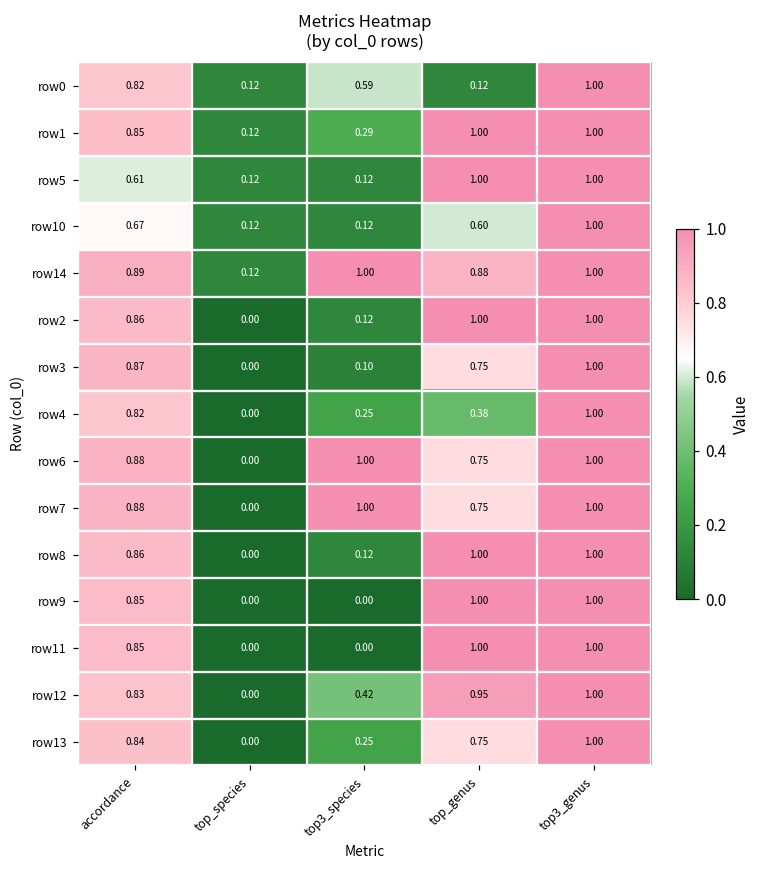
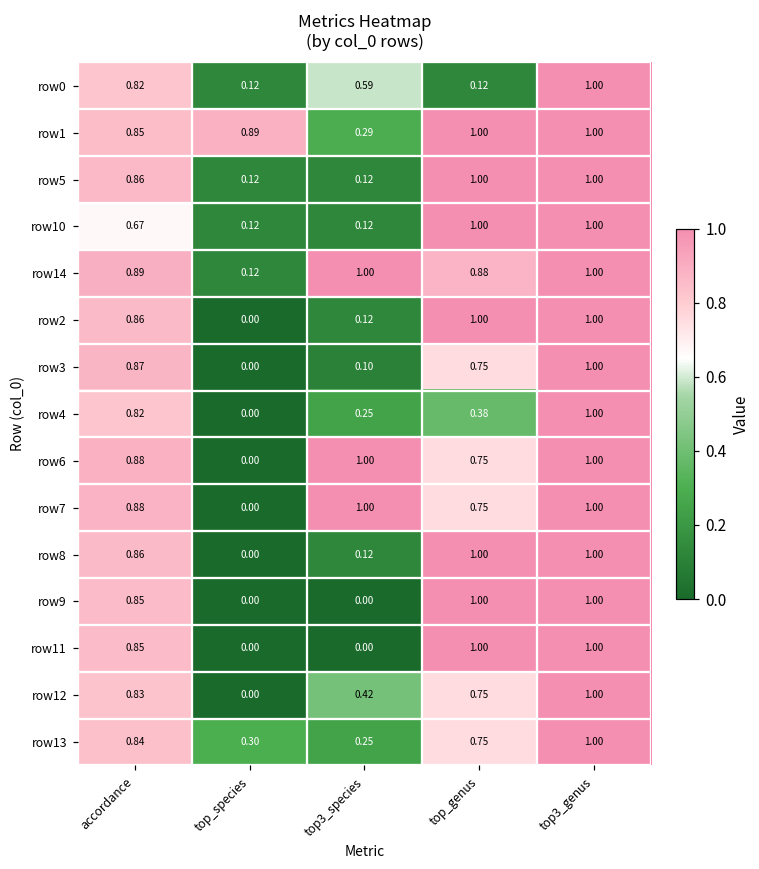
  {
    "row0": {
      "accordance": 0.82,
      "top_species": 0.12,
      "top3_species": 0.59,
      "top_genus": 0.12,
      "top3_genus": 1.00
    },
    "row1": {
      "accordance": 0.85,
-     "top_species": 0.12,
+     "top_species": 0.89,
      "top3_species": 0.29,
      "top_genus": 1.00,
      "top3_genus": 1.00
    },
    "row5": {
-     "accordance": 0.61,
+     "accordance": 0.86,
      "top_species": 0.12,
      "top3_species": 0.12,
      "top_genus": 1.00,
      "top3_genus": 1.00
    },
    "row10": {
      "accordance": 0.67,
      "top_species": 0.12,
      "top3_species": 0.12,
-     "top_genus": 0.60,
+     "top_genus": 1.00,
      "top3_genus": 1.00
    },
    "row14": {
      "accordance": 0.89,
      "top_species": 0.12,
      "top3_species": 1.00,
      "top_genus": 0.88,
      "top3_genus": 1.00
    },
    "row2": {
      "accordance": 0.86,
      "top_species": 0.00,
      "top3_species": 0.12,
      "top_genus": 1.00,
      "top3_genus": 1.00
    },
    "row3": {
      "accordance": 0.87,
      "top_species": 0.00,
      "top3_species": 0.10,
      "top_genus": 0.75,
      "top3_genus": 1.00
    },
    "row4": {
      "accordance": 0.82,
      "top_species": 0.00,
      "top3_species": 0.25,
      "top_genus": 0.38,
      "top3_genus": 1.00
    },
    "row6": {
      "accordance": 0.88,
      "top_species": 0.00,
      "top3_species": 1.00,
      "top_genus": 0.75,
      "top3_genus": 1.00
    },
    "row7": {
      "accordance": 0.88,
      "top_species": 0.00,
      "top3_species": 1.00,
      "top_genus": 0.75,
      "top3_genus": 1.00
    },
    "row8": {
      "accordance": 0.86,
      "top_species": 0.00,
      "top3_species": 0.12,
      "top_genus": 1.00,
      "top3_genus": 1.00
    },
    "row9": {
      "accordance": 0.85,
      "top_species": 0.00,
      "top3_species": 0.00,
      "top_genus": 1.00,
      "top3_genus": 1.00
    },
    "row11": {
      "accordance": 0.85,
      "top_species": 0.00,
      "top3_species": 0.00,
      "top_genus": 1.00,
      "top3_genus": 1.00
    },
    "row12": {
      "accordance": 0.83,
      "top_species": 0.00,
      "top3_species": 0.42,
-     "top_genus": 0.95,
+     "top_genus": 0.75,
      "top3_genus": 1.00
    },
    "row13": {
      "accordance": 0.84,
-     "top_species": 0.00,
+     "top_species": 0.30,
      "top3_species": 0.25,
      "top_genus": 0.75,
      "top3_genus": 1.00
    }
  }
